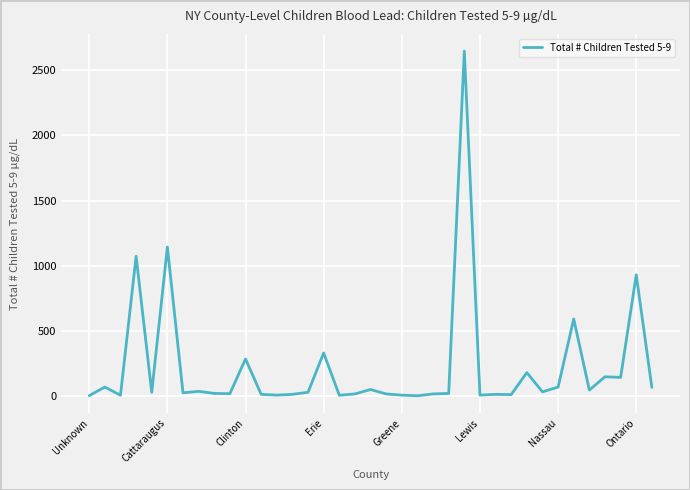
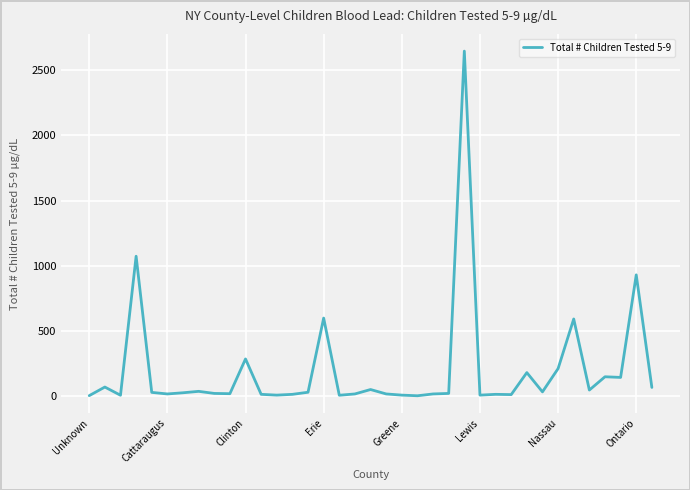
  {
    "Unknown": 0,
-   "Cattaraugus": 1140,
+   "Cattaraugus": 10,
    "Clinton": 280,
-   "Erie": 330,
+   "Erie": 600,
    "Greene": 10,
    "Lewis": 10,
-   "Nassau": 70,
+   "Nassau": 210,
    "Ontario": 930
  }
